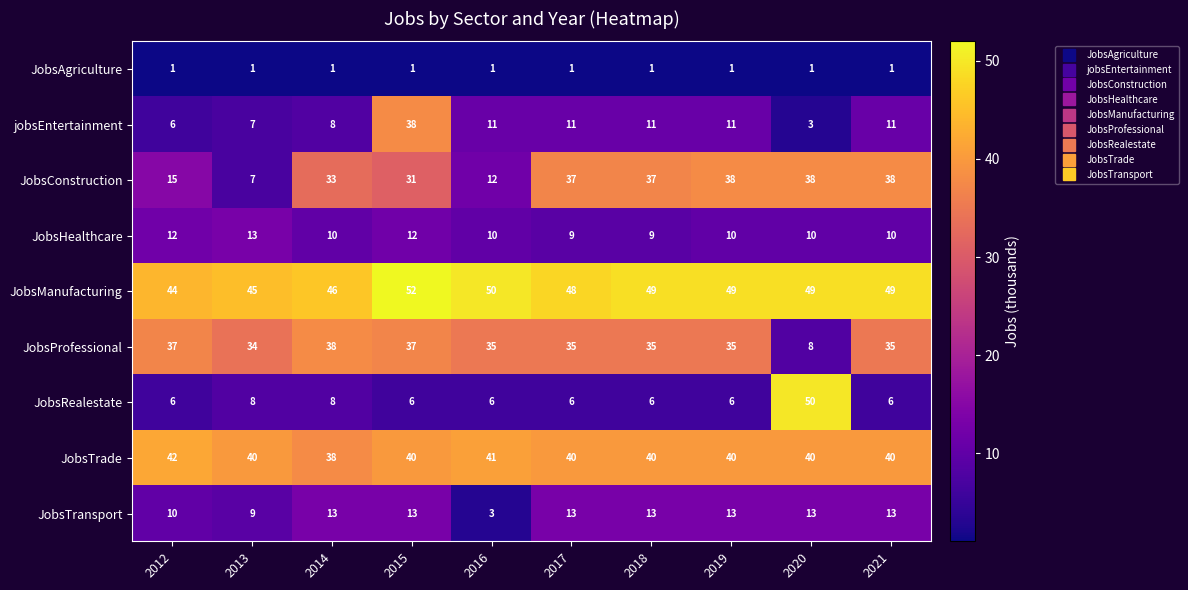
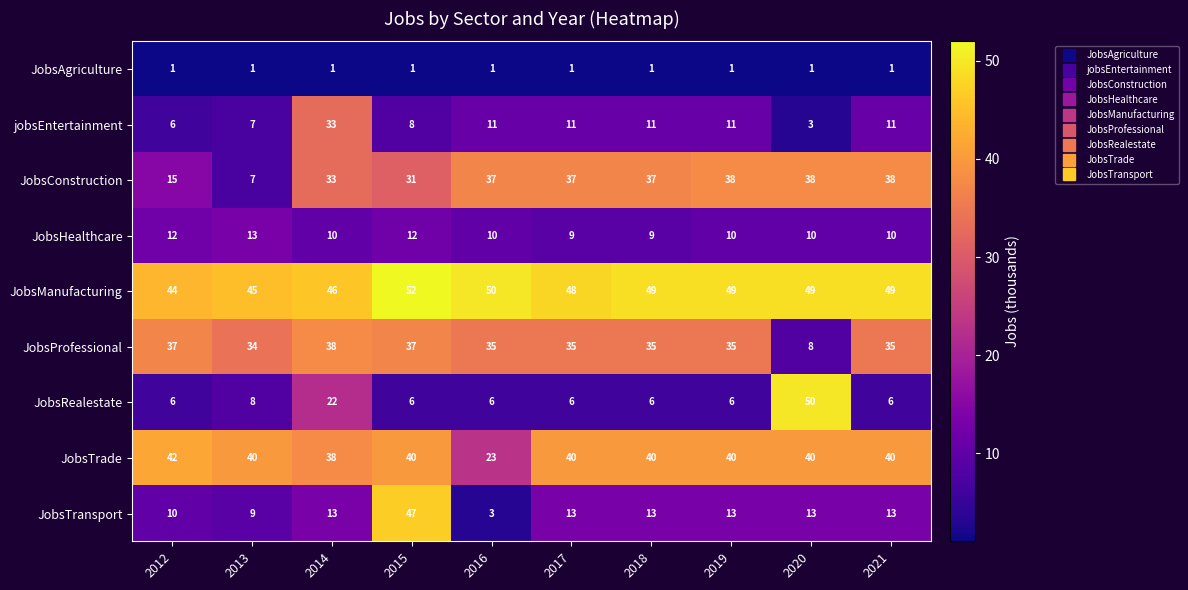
  {
    "JobsAgriculture": {
      "2012": 1,
      "2013": 1,
      "2014": 1,
      "2015": 1,
      "2016": 1,
      "2017": 1,
      "2018": 1,
      "2019": 1,
      "2020": 1,
      "2021": 1
    },
    "jobsEntertainment": {
      "2012": 6,
      "2013": 7,
-     "2014": 8,
-     "2015": 38,
+     "2014": 33,
+     "2015": 8,
      "2016": 11,
      "2017": 11,
      "2018": 11,
      "2019": 11,
      "2020": 3,
      "2021": 11
    },
    "JobsConstruction": {
      "2012": 15,
      "2013": 7,
      "2014": 33,
      "2015": 31,
-     "2016": 12,
+     "2016": 37,
      "2017": 37,
      "2018": 37,
      "2019": 38,
      "2020": 38,
      "2021": 38
    },
    "JobsHealthcare": {
      "2012": 12,
      "2013": 13,
      "2014": 10,
      "2015": 12,
      "2016": 10,
      "2017": 9,
      "2018": 9,
      "2019": 10,
      "2020": 10,
      "2021": 10
    },
    "JobsManufacturing": {
      "2012": 44,
      "2013": 45,
      "2014": 46,
      "2015": 52,
      "2016": 50,
      "2017": 48,
      "2018": 49,
      "2019": 49,
      "2020": 49,
      "2021": 49
    },
    "JobsProfessional": {
      "2012": 37,
      "2013": 34,
      "2014": 38,
      "2015": 37,
      "2016": 35,
      "2017": 35,
      "2018": 35,
      "2019": 35,
      "2020": 8,
      "2021": 35
    },
    "JobsRealestate": {
      "2012": 6,
      "2013": 8,
-     "2014": 8,
+     "2014": 22,
      "2015": 6,
      "2016": 6,
      "2017": 6,
      "2018": 6,
      "2019": 6,
      "2020": 50,
      "2021": 6
    },
    "JobsTrade": {
      "2012": 42,
      "2013": 40,
      "2014": 38,
      "2015": 40,
-     "2016": 41,
+     "2016": 23,
      "2017": 40,
      "2018": 40,
      "2019": 40,
      "2020": 40,
      "2021": 40
    },
    "JobsTransport": {
      "2012": 10,
      "2013": 9,
      "2014": 13,
-     "2015": 13,
+     "2015": 47,
      "2016": 3,
      "2017": 13,
      "2018": 13,
      "2019": 13,
      "2020": 13,
      "2021": 13
    }
  }
